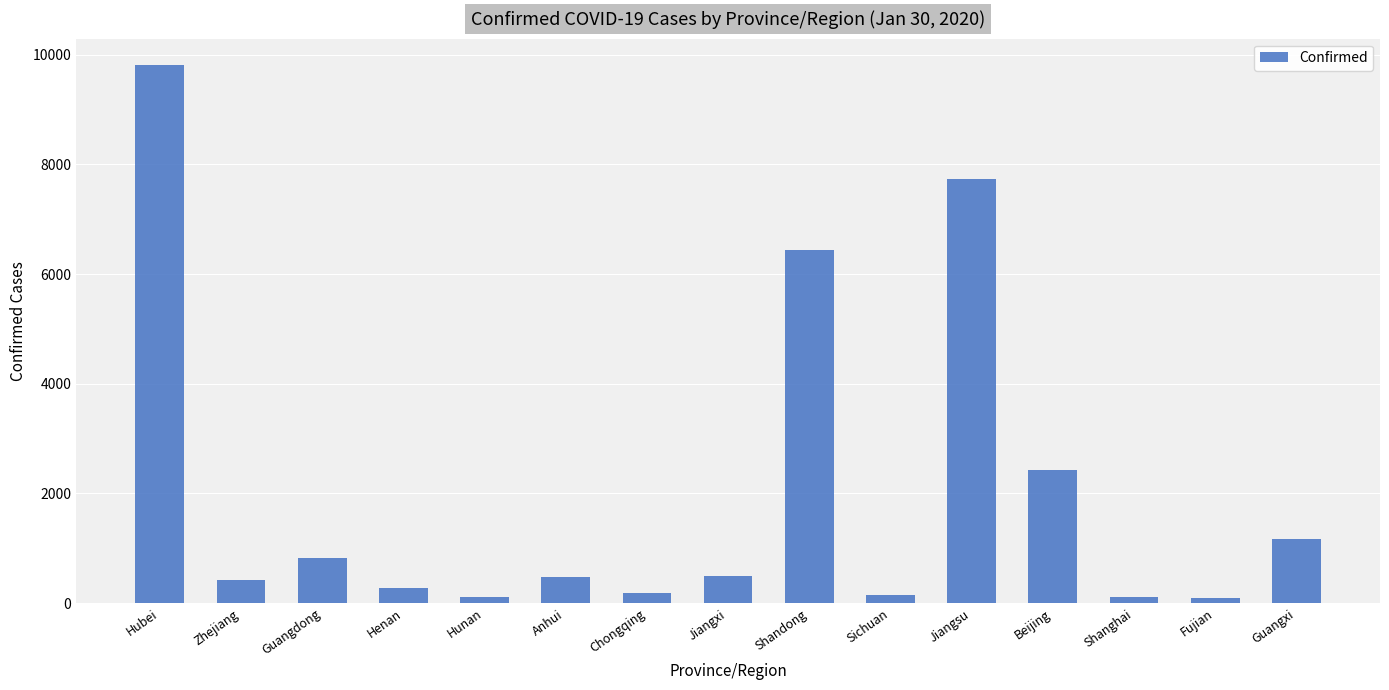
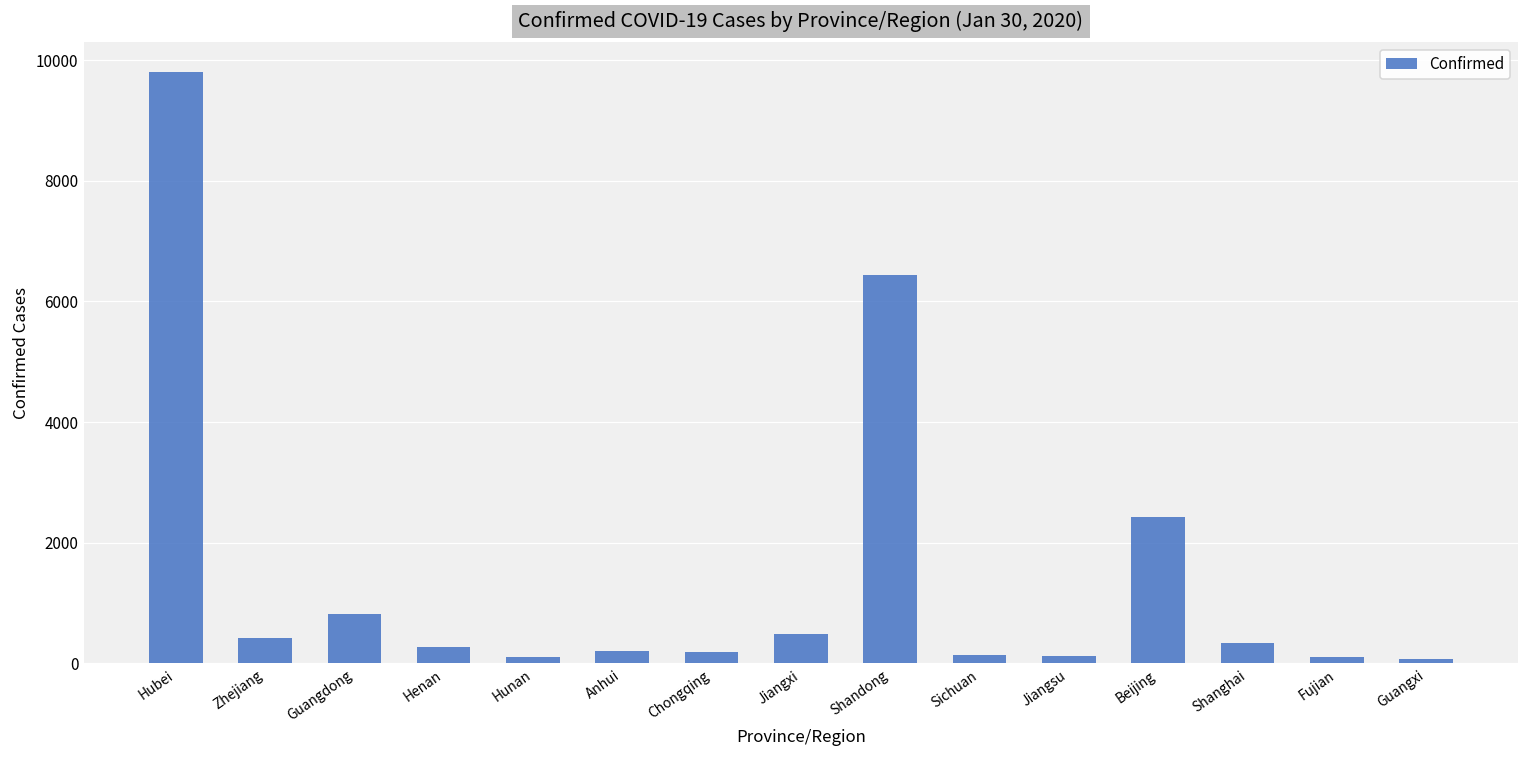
  {
    "Hubei": 9800,
    "Zhejiang": 400,
    "Guangdong": 800,
    "Henan": 300,
    "Hunan": 100,
-   "Anhui": 500,
+   "Anhui": 200,
    "Chongqing": 200,
    "Jiangxi": 500,
    "Shandong": 6400,
    "Sichuan": 100,
-   "Jiangsu": 7700,
+   "Jiangsu": 100,
    "Beijing": 2400,
-   "Shanghai": 100,
+   "Shanghai": 300,
    "Fujian": 100,
-   "Guangxi": 1200
+   "Guangxi": 100
  }
